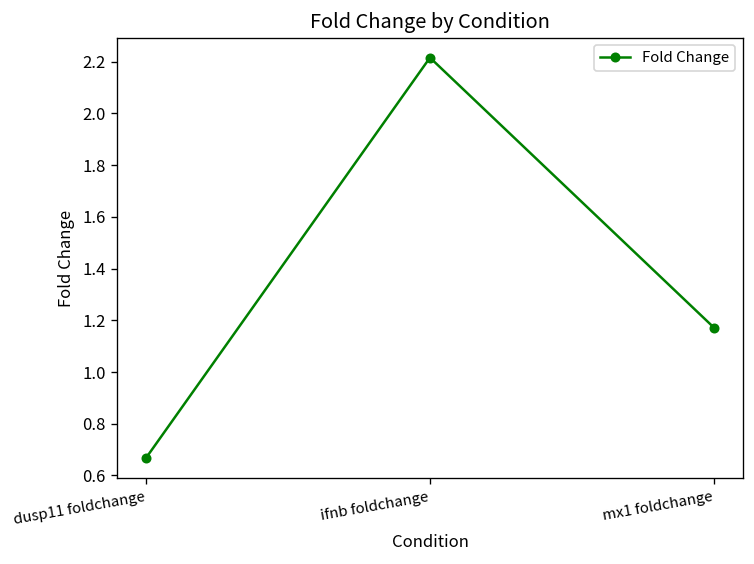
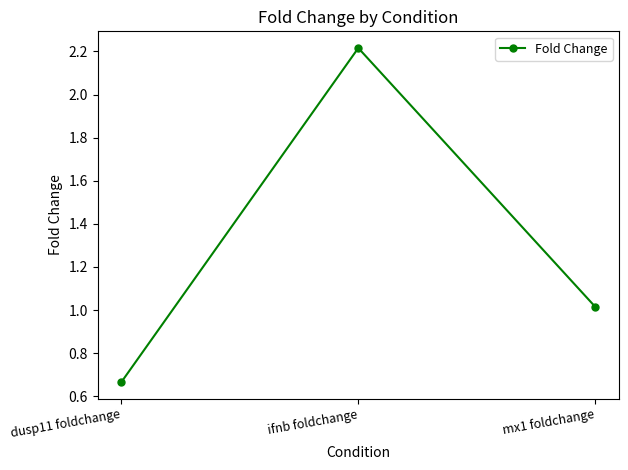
  {
    "dusp11 foldchange": 0.67,
    "ifnb foldchange": 2.22,
-   "mx1 foldchange": 1.17
+   "mx1 foldchange": 1.02
  }
